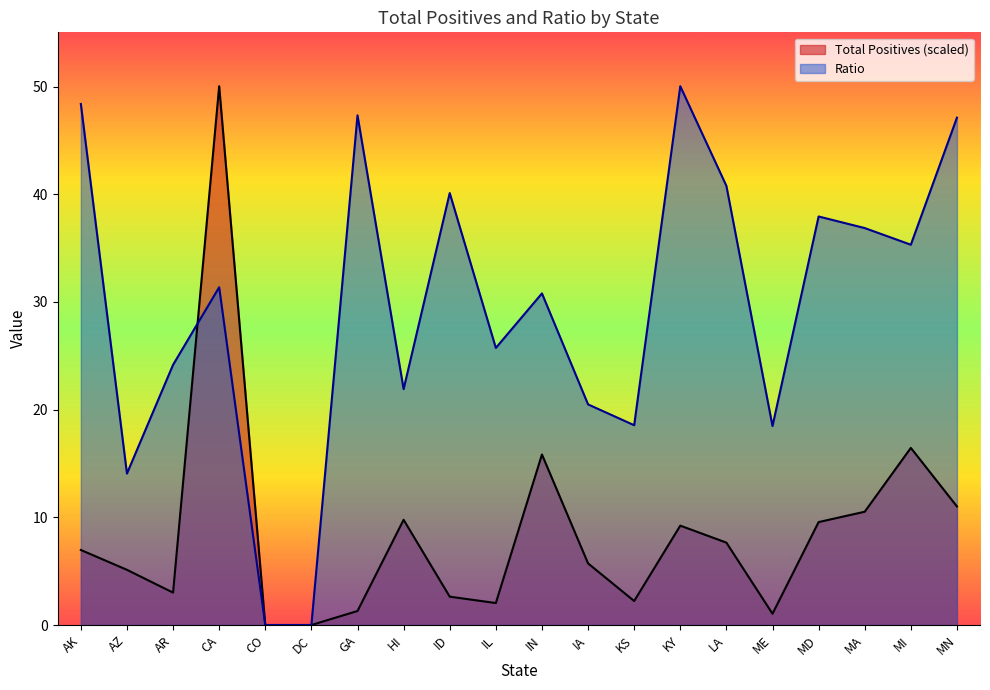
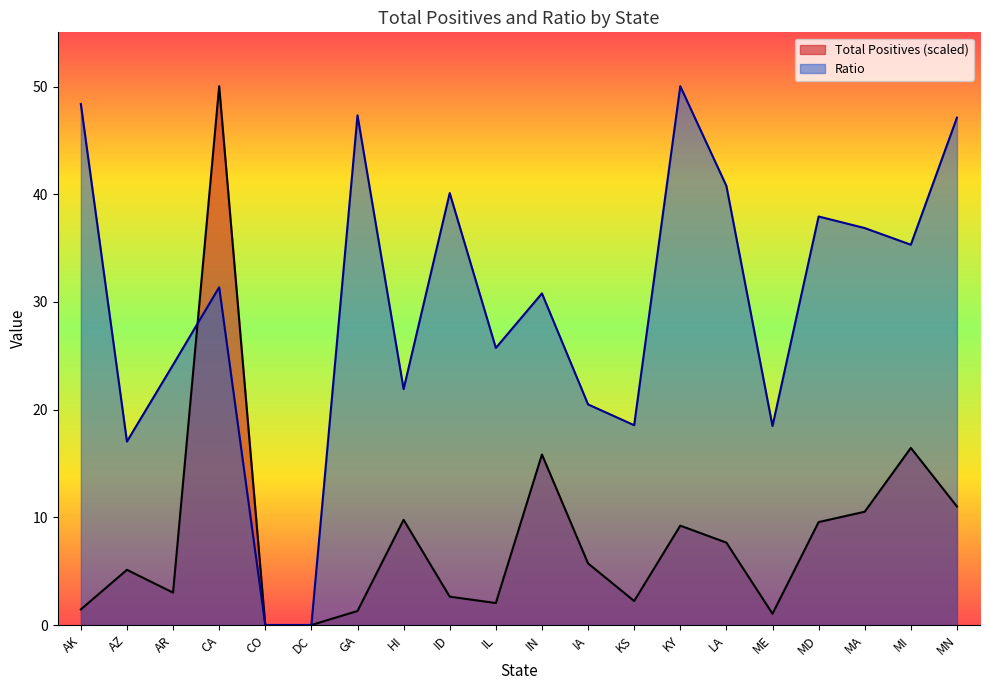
  {
    "Total Positives (scaled)": {
-     "AK": 7.0,
+     "AK": 1.5,
      "AZ": 5.1,
      "AR": 3.0,
      "CA": 50.0,
      "GA": 1.3,
      "HI": 9.8,
      "ID": 2.6,
      "IL": 2.0,
      "IN": 15.8,
      "IA": 5.7,
      "KS": 2.2,
      "KY": 9.2,
      "LA": 7.7,
      "ME": 1.0,
      "MD": 9.6,
      "MA": 10.5,
      "MI": 16.5,
      "MN": 11.0
    },
    "Ratio": {
      "AK": 48.4,
-     "AZ": 14.1,
+     "AZ": 17.0,
      "AR": 24.2,
      "CA": 31.4,
      "GA": 47.3,
      "HI": 21.9,
      "ID": 40.1,
      "IL": 25.7,
      "IN": 30.8,
      "IA": 20.5,
      "KS": 18.6,
      "KY": 50.0,
      "LA": 40.8,
      "ME": 18.5,
      "MD": 37.9,
      "MA": 36.9,
      "MI": 35.3,
      "MN": 47.1
    }
  }
